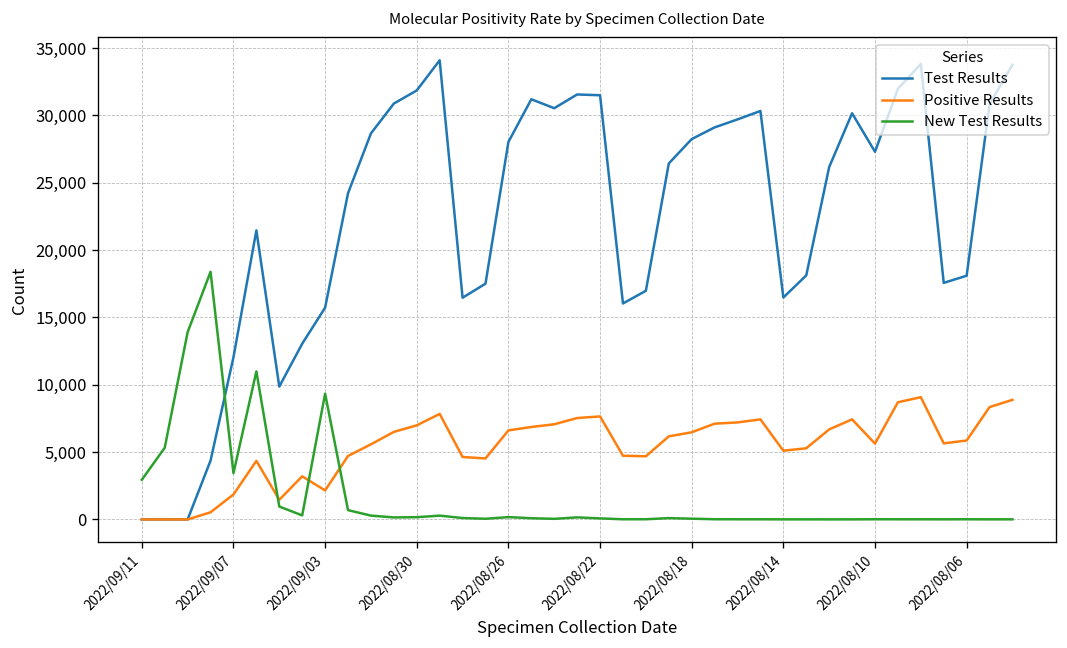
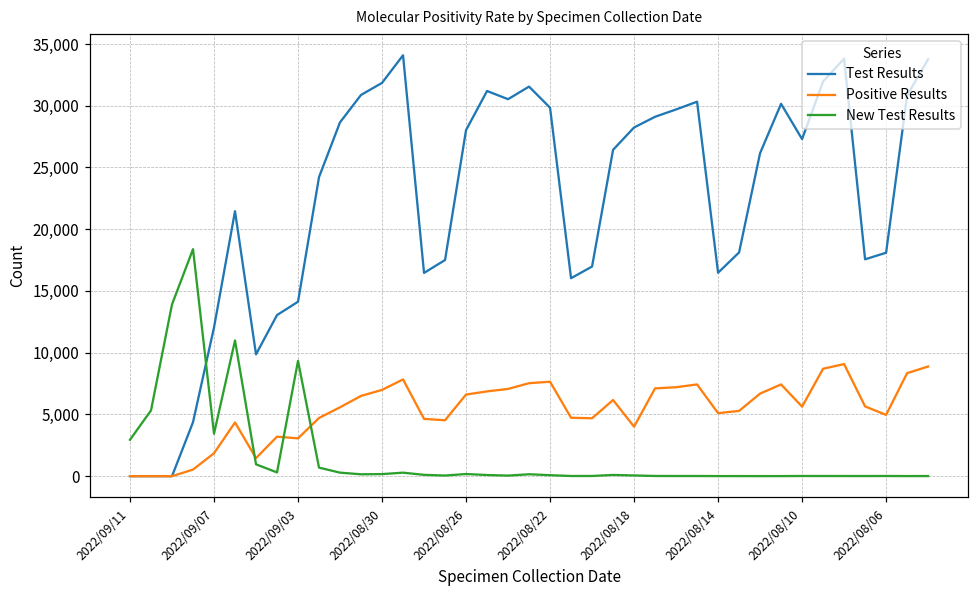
  {
    "Test Results": {
      "2022/09/07": "12,000",
-     "2022/09/03": "15,700",
+     "2022/09/03": "14,100",
      "2022/08/30": "31,900",
      "2022/08/26": "28,000",
-     "2022/08/22": "31,500",
+     "2022/08/22": "29,800",
      "2022/08/18": "28,200",
      "2022/08/14": "16,500",
      "2022/08/10": "27,300",
      "2022/08/06": "18,100"
    },
    "Positive Results": {
      "2022/09/07": "1,900",
-     "2022/09/03": "2,200",
+     "2022/09/03": "3,100",
      "2022/08/30": "7,000",
      "2022/08/26": "6,600",
      "2022/08/22": "7,700",
-     "2022/08/18": "6,500",
+     "2022/08/18": "4,000",
      "2022/08/14": "5,100",
      "2022/08/10": "5,600",
-     "2022/08/06": "5,900"
+     "2022/08/06": "5,000"
    },
    "New Test Results": {
      "2022/09/11": "2,900",
      "2022/09/07": "3,400",
      "2022/09/03": "9,300",
      "2022/08/30": "200",
      "2022/08/26": "200",
      "2022/08/22": "100",
      "2022/08/18": "100",
      "2022/08/14": "0",
      "2022/08/10": "0",
      "2022/08/06": "0"
    }
  }
